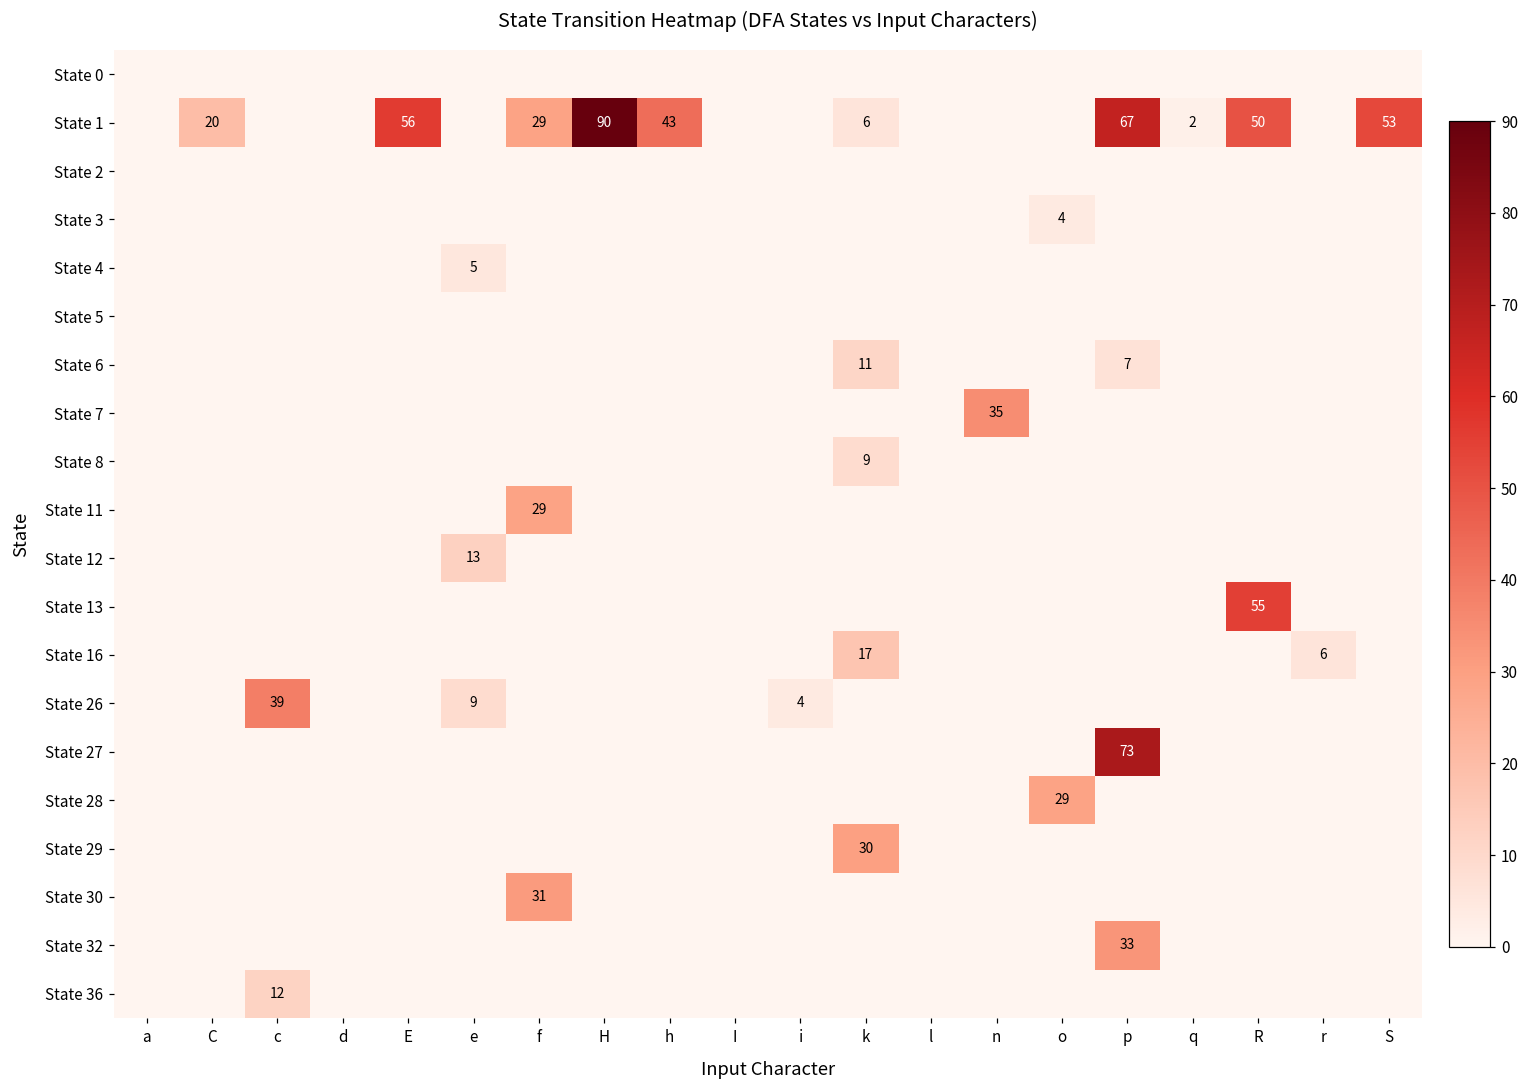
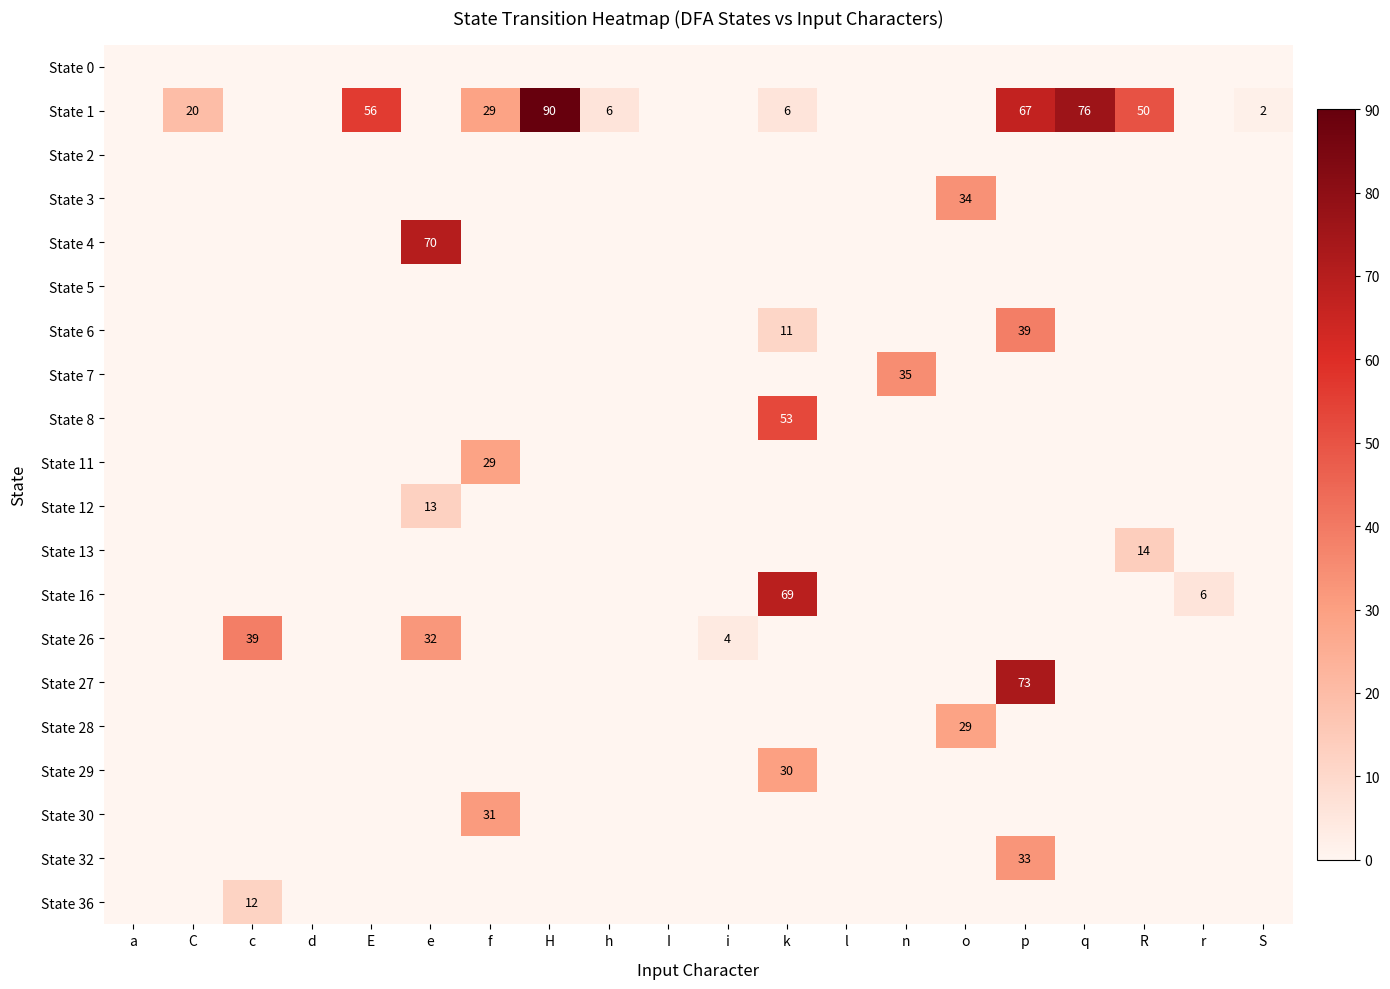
  {
    "State 1": {
      "C": 20,
      "E": 56,
      "f": 29,
      "H": 90,
-     "h": 43,
+     "h": 6,
      "k": 6,
      "p": 67,
-     "q": 2,
+     "q": 76,
      "R": 50,
-     "S": 53
+     "S": 2
    },
    "State 3": {
-     "o": 4
+     "o": 34
    },
    "State 4": {
-     "e": 5
+     "e": 70
    },
    "State 6": {
      "k": 11,
-     "p": 7
+     "p": 39
    },
    "State 7": {
      "n": 35
    },
    "State 8": {
-     "k": 9
+     "k": 53
    },
    "State 11": {
      "f": 29
    },
    "State 12": {
      "e": 13
    },
    "State 13": {
-     "R": 55
+     "R": 14
    },
    "State 16": {
-     "k": 17,
+     "k": 69,
      "r": 6
    },
    "State 26": {
      "c": 39,
-     "e": 9,
+     "e": 32,
      "i": 4
    },
    "State 27": {
      "p": 73
    },
    "State 28": {
      "o": 29
    },
    "State 29": {
      "k": 30
    },
    "State 30": {
      "f": 31
    },
    "State 32": {
      "p": 33
    },
    "State 36": {
      "c": 12
    }
  }
